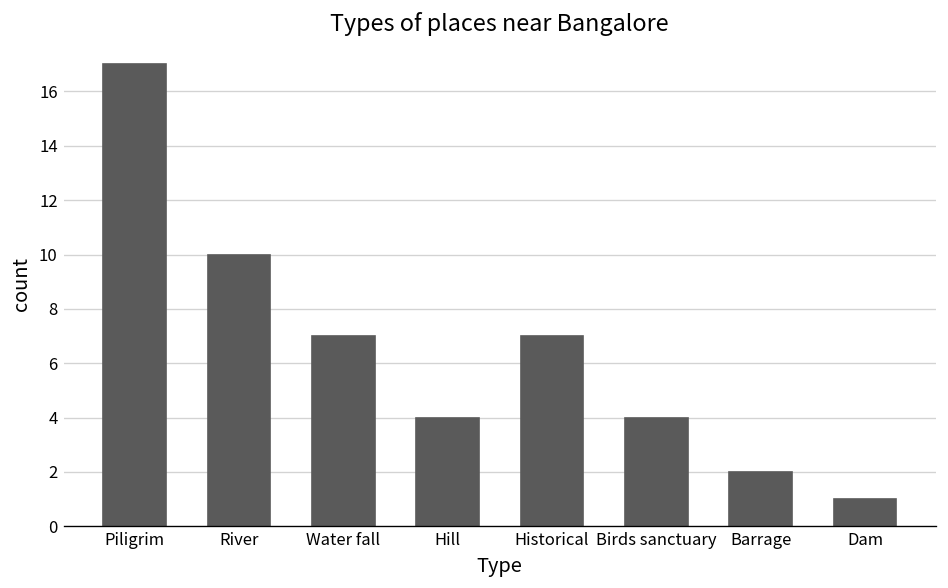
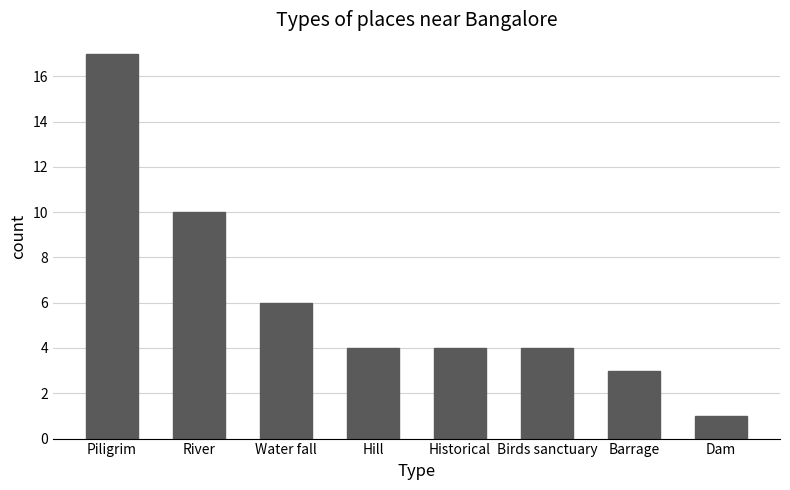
  {
    "Piligrim": 17,
    "River": 10,
-   "Water fall": 7,
+   "Water fall": 6,
    "Hill": 4,
-   "Historical": 7,
+   "Historical": 4,
    "Birds sanctuary": 4,
-   "Barrage": 2,
+   "Barrage": 3,
    "Dam": 1
  }
